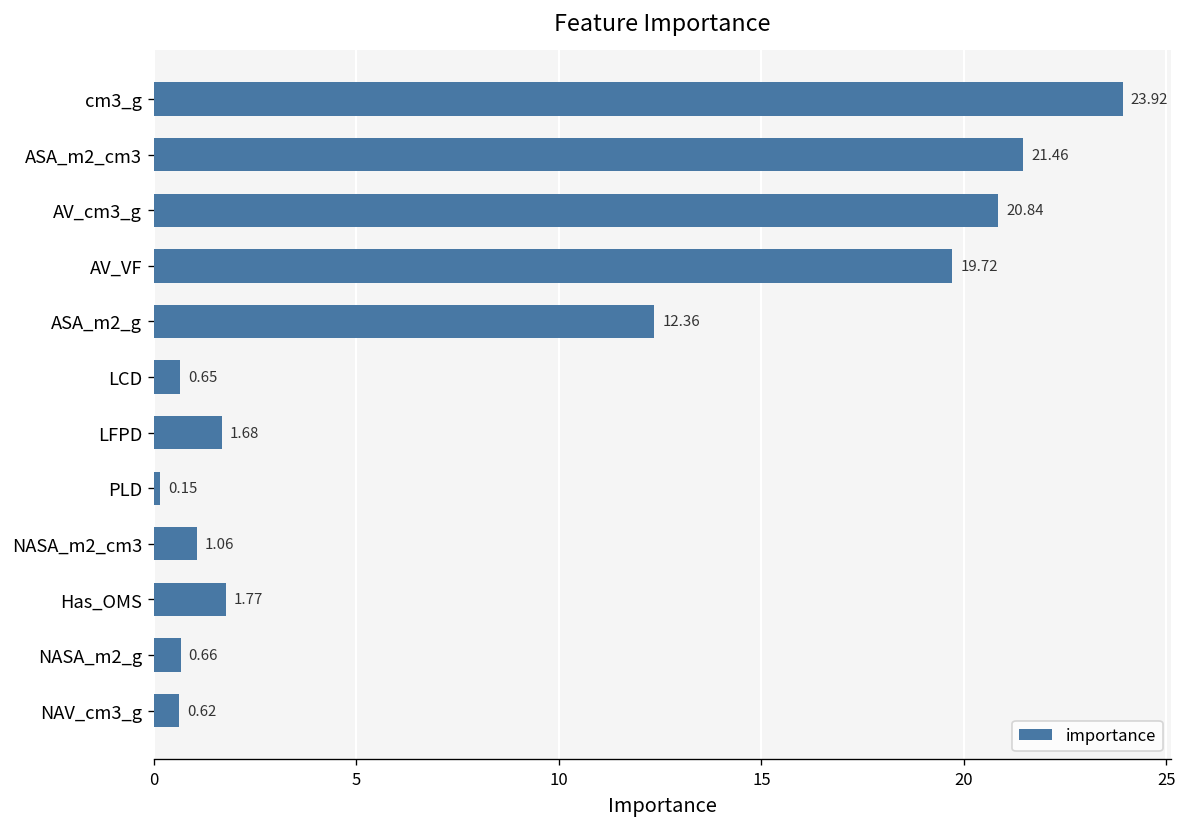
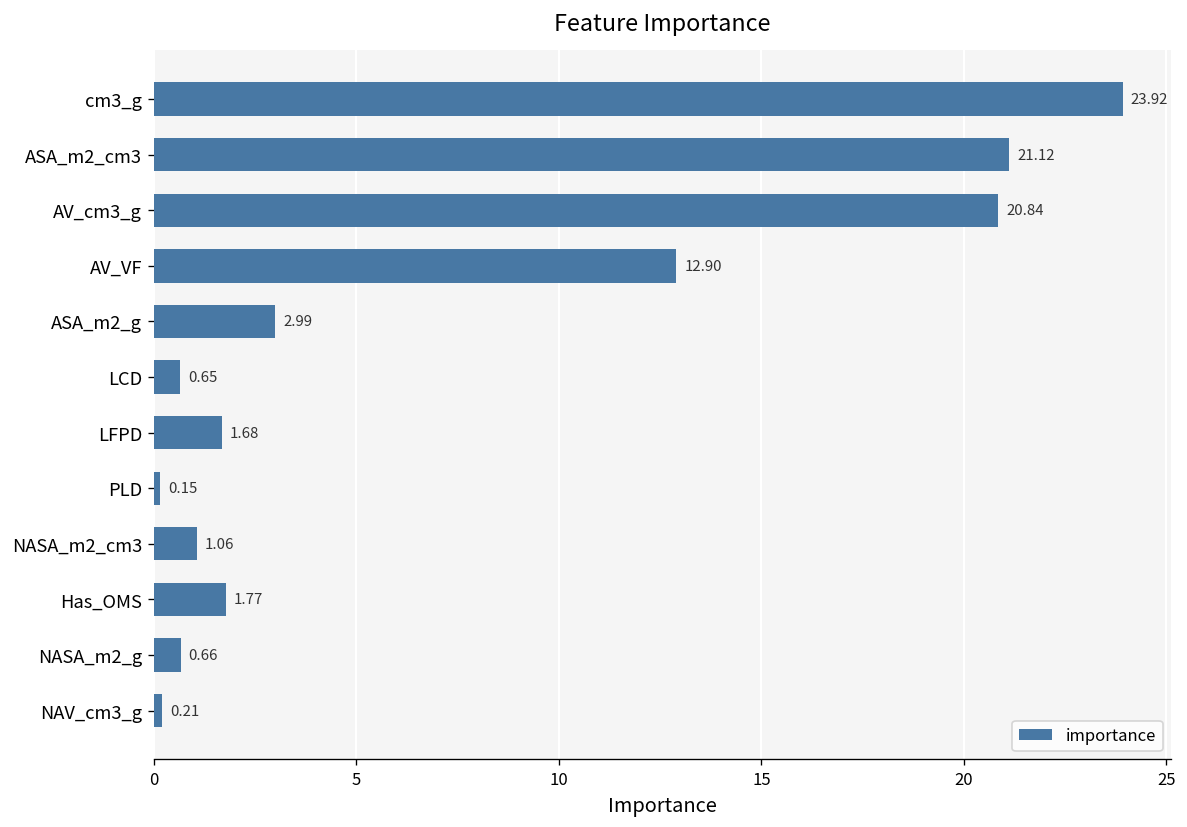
  {
    "cm3_g": 23.92,
-   "ASA_m2_cm3": 21.46,
+   "ASA_m2_cm3": 21.12,
    "AV_cm3_g": 20.84,
-   "AV_VF": 19.72,
-   "ASA_m2_g": 12.36,
+   "AV_VF": 12.90,
+   "ASA_m2_g": 2.99,
    "LCD": 0.65,
    "LFPD": 1.68,
    "PLD": 0.15,
    "NASA_m2_cm3": 1.06,
    "Has_OMS": 1.77,
    "NASA_m2_g": 0.66,
-   "NAV_cm3_g": 0.62
+   "NAV_cm3_g": 0.21
  }
